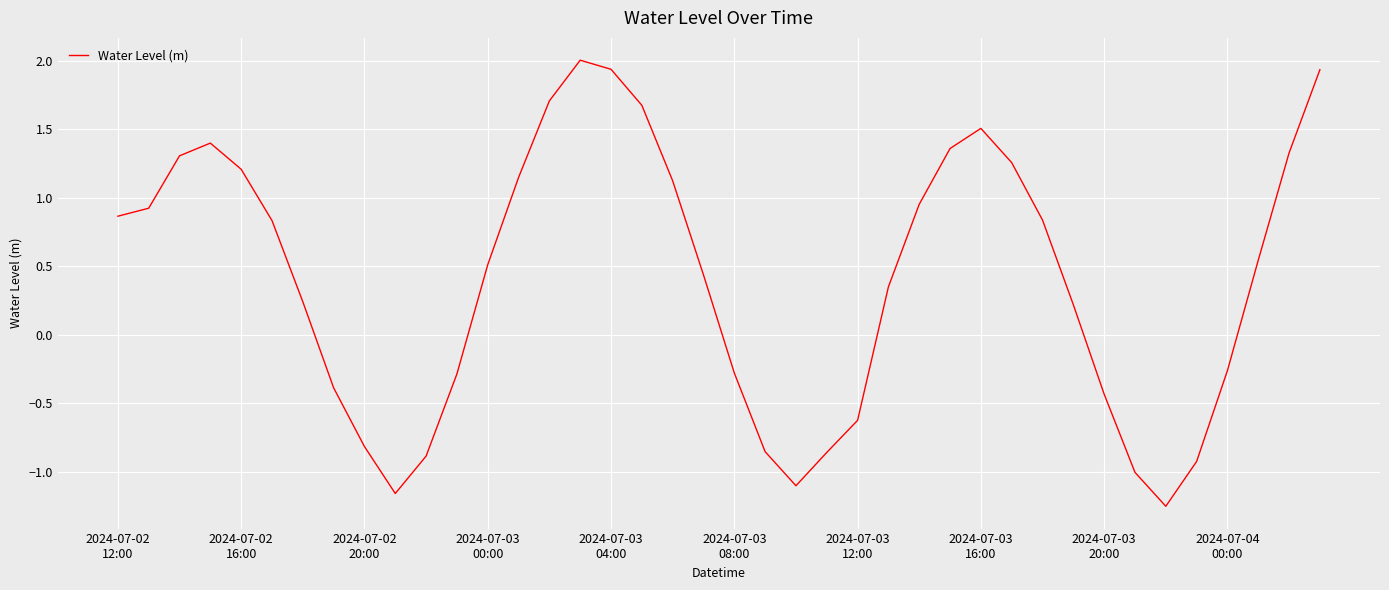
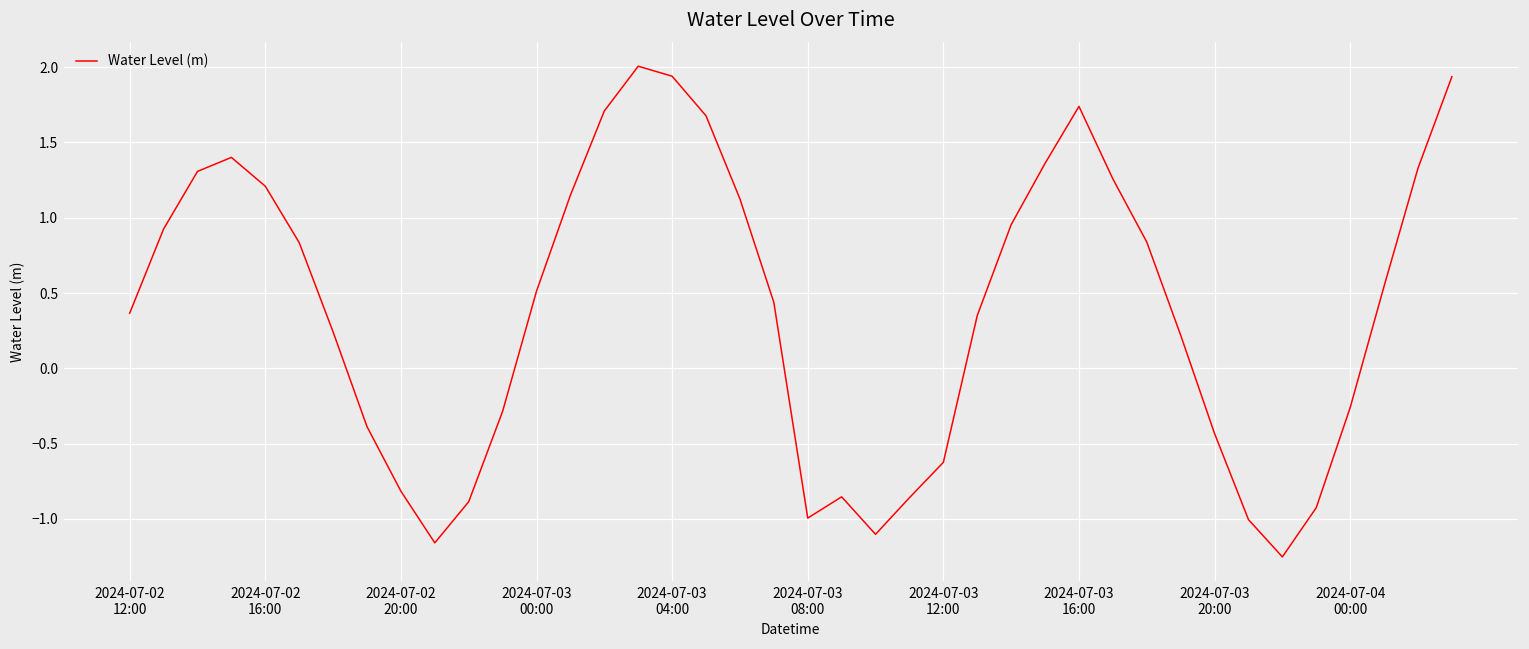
  {
-   "2024-07-02 12:00": 0.87,
+   "2024-07-02 12:00": 0.37,
    "2024-07-02 16:00": 1.21,
    "2024-07-02 20:00": -0.82,
    "2024-07-03 00:00": 0.51,
    "2024-07-03 04:00": 1.94,
-   "2024-07-03 08:00": -0.28,
+   "2024-07-03 08:00": -0.99,
    "2024-07-03 12:00": -0.62,
-   "2024-07-03 16:00": 1.51,
+   "2024-07-03 16:00": 1.74,
    "2024-07-03 20:00": -0.43,
    "2024-07-04 00:00": -0.26
  }
